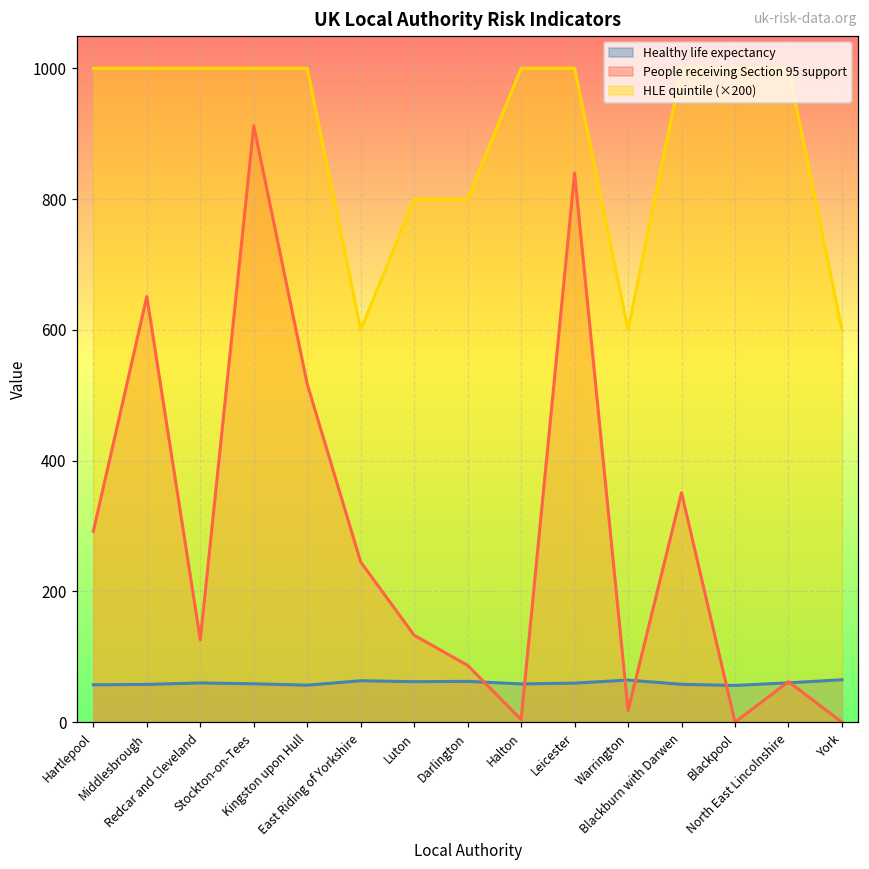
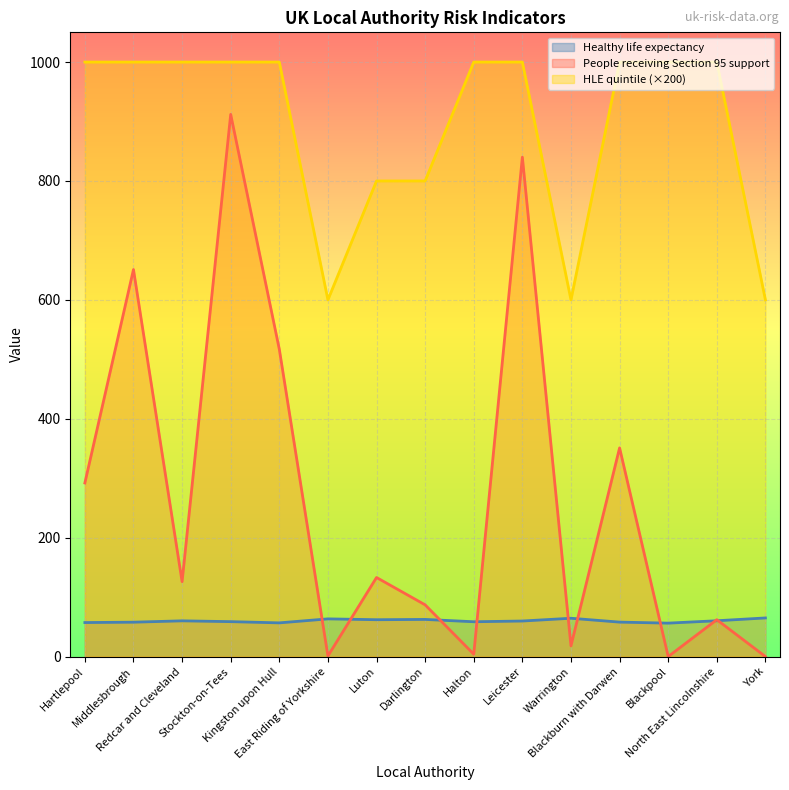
  {
    "Healthy life expectancy": {
      "Hartlepool": 60,
      "Middlesbrough": 60,
      "Redcar and Cleveland": 60,
      "Stockton-on-Tees": 60,
      "Kingston upon Hull": 60,
      "East Riding of Yorkshire": 60,
      "Luton": 60,
      "Darlington": 60,
      "Halton": 60,
      "Leicester": 60,
      "Warrington": 60,
      "Blackburn with Darwen": 60,
      "Blackpool": 60,
      "York": 60
    },
    "People receiving Section 95 support": {
      "Hartlepool": 290,
      "Middlesbrough": 650,
      "Redcar and Cleveland": 130,
      "Stockton-on-Tees": 910,
      "Kingston upon Hull": 520,
-     "East Riding of Yorkshire": 250,
+     "East Riding of Yorkshire": 0,
      "Luton": 130,
      "Darlington": 90,
      "Halton": 0,
      "Leicester": 840,
      "Warrington": 20,
      "Blackburn with Darwen": 350,
      "Blackpool": 0,
      "York": 0
    },
    "HLE quintile (×200)": {
      "Hartlepool": 1000,
      "Middlesbrough": 1000,
      "Redcar and Cleveland": 1000,
      "Stockton-on-Tees": 1000,
      "Kingston upon Hull": 1000,
      "East Riding of Yorkshire": 600,
      "Luton": 800,
      "Darlington": 800,
      "Halton": 1000,
      "Leicester": 1000,
      "Warrington": 600,
      "York": 600
    }
  }
